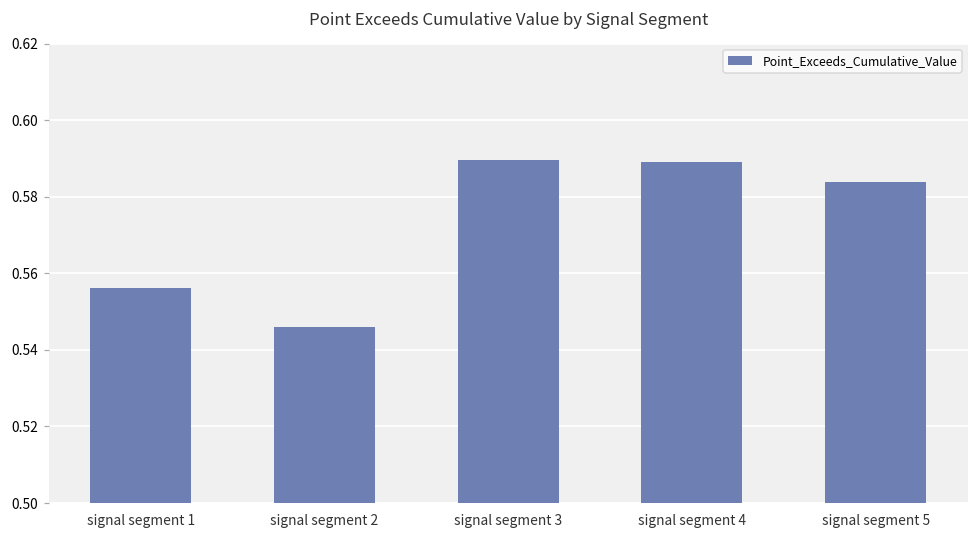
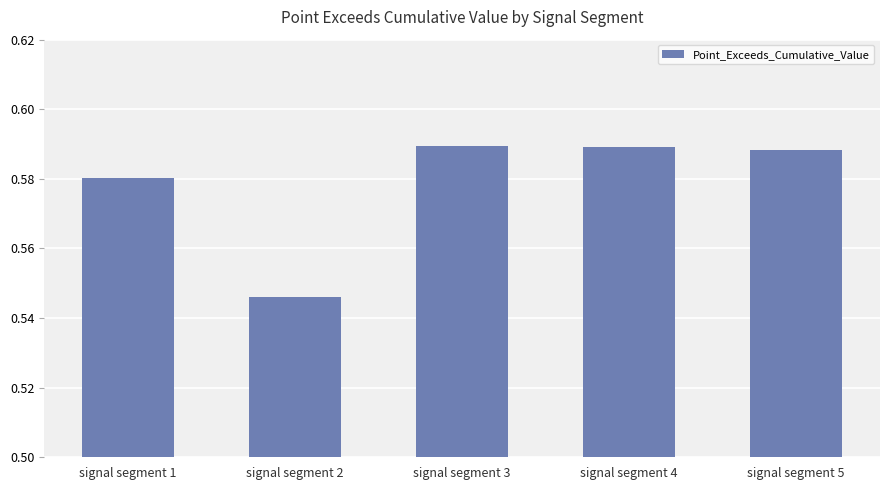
  {
-   "signal segment 1": 0.556,
+   "signal segment 1": 0.580,
    "signal segment 2": 0.546,
    "signal segment 3": 0.590,
    "signal segment 4": 0.589,
-   "signal segment 5": 0.584
+   "signal segment 5": 0.588
  }
